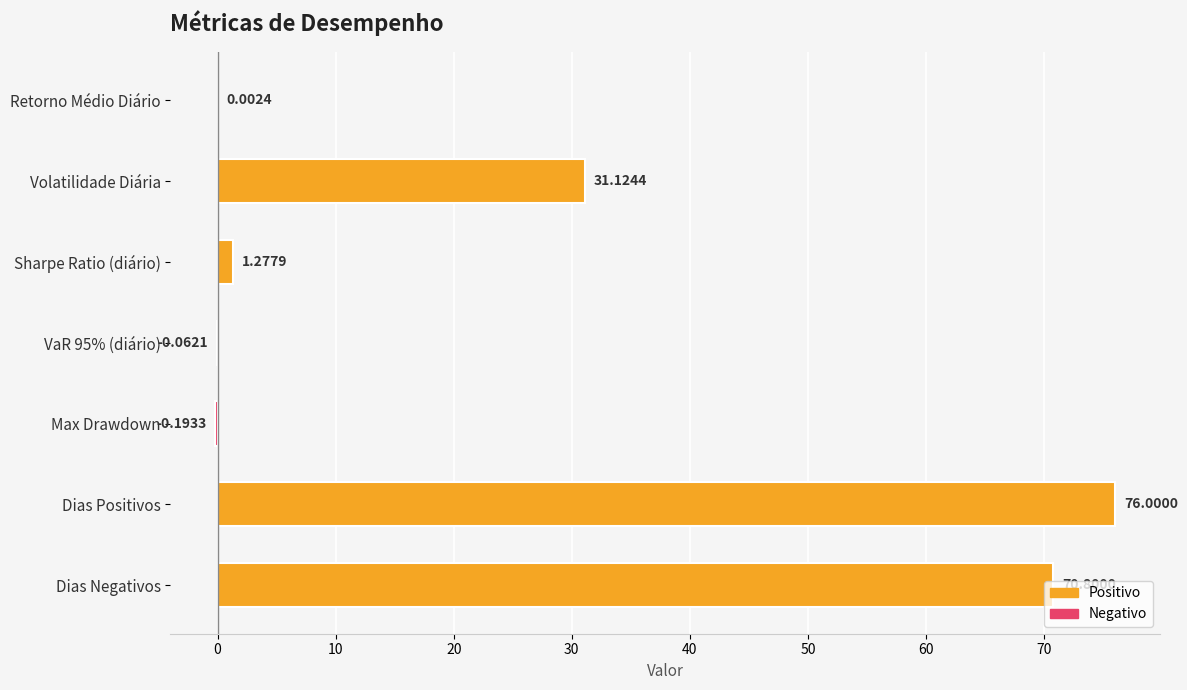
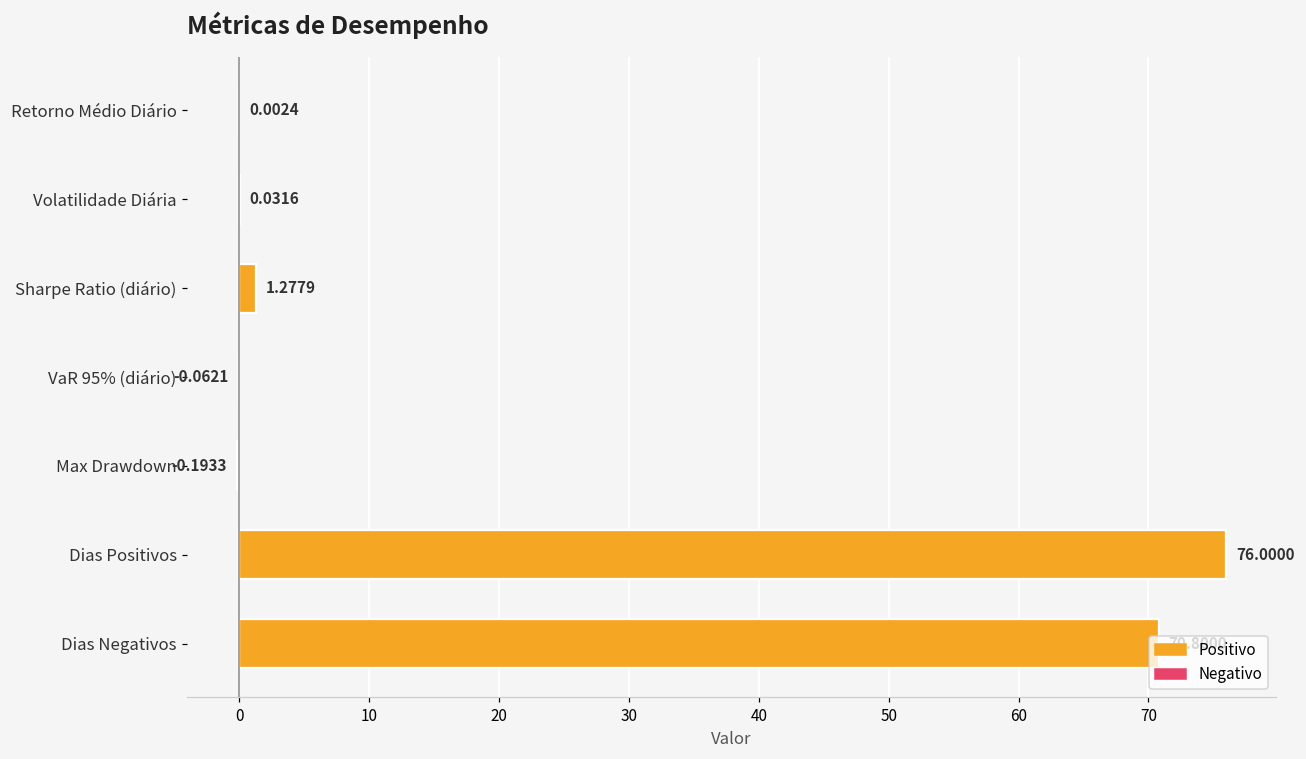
  {
    "Retorno Médio Diário": 0.0024,
-   "Volatilidade Diária": 31.1244,
+   "Volatilidade Diária": 0.0316,
    "Sharpe Ratio (diário)": 1.2779,
    "VaR 95% (diário)": -0.0621,
    "Max Drawdown": -0.1933,
    "Dias Positivos": 76.0000
  }
